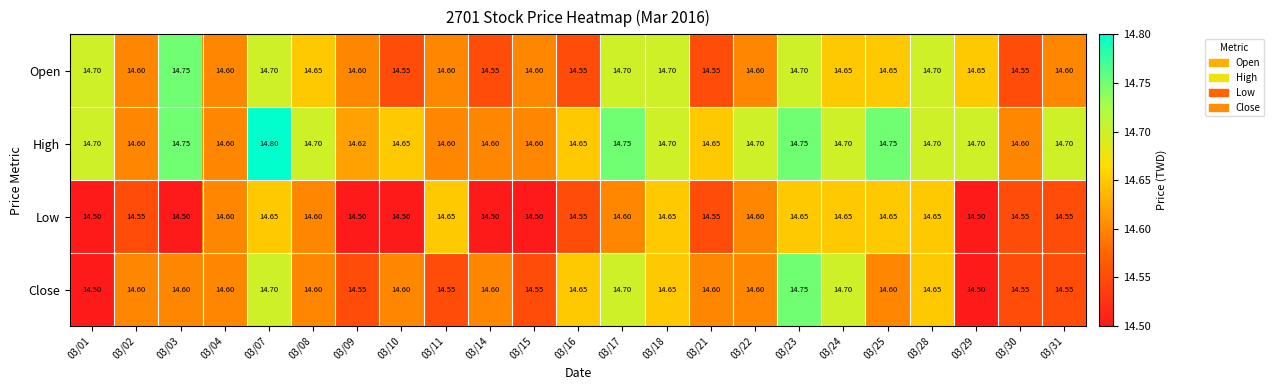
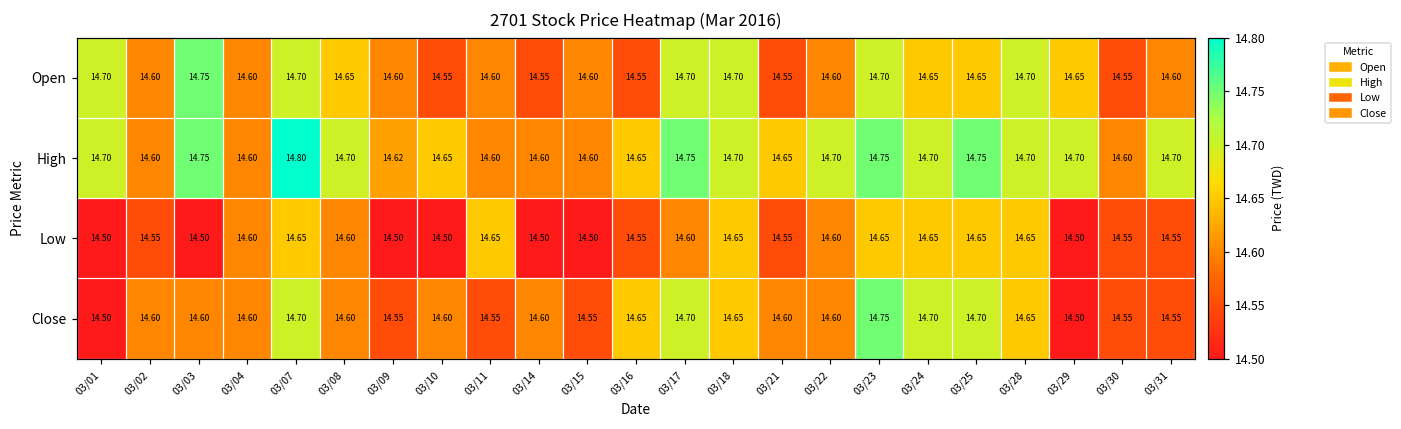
  {
    "Open": {
      "03/01": 14.70,
      "03/02": 14.60,
      "03/03": 14.75,
      "03/04": 14.60,
      "03/07": 14.70,
      "03/08": 14.65,
      "03/09": 14.60,
      "03/10": 14.55,
      "03/11": 14.60,
      "03/14": 14.55,
      "03/15": 14.60,
      "03/16": 14.55,
      "03/17": 14.70,
      "03/18": 14.70,
      "03/21": 14.55,
      "03/22": 14.60,
      "03/23": 14.70,
      "03/24": 14.65,
      "03/25": 14.65,
      "03/28": 14.70,
      "03/29": 14.65,
      "03/30": 14.55,
      "03/31": 14.60
    },
    "High": {
      "03/01": 14.70,
      "03/02": 14.60,
      "03/03": 14.75,
      "03/04": 14.60,
      "03/07": 14.80,
      "03/08": 14.70,
      "03/09": 14.62,
      "03/10": 14.65,
      "03/11": 14.60,
      "03/14": 14.60,
      "03/15": 14.60,
      "03/16": 14.65,
      "03/17": 14.75,
      "03/18": 14.70,
      "03/21": 14.65,
      "03/22": 14.70,
      "03/23": 14.75,
      "03/24": 14.70,
      "03/25": 14.75,
      "03/28": 14.70,
      "03/29": 14.70,
      "03/30": 14.60,
      "03/31": 14.70
    },
    "Low": {
      "03/01": 14.50,
      "03/02": 14.55,
      "03/03": 14.50,
      "03/04": 14.60,
      "03/07": 14.65,
      "03/08": 14.60,
      "03/09": 14.50,
      "03/10": 14.50,
      "03/11": 14.65,
      "03/14": 14.50,
      "03/15": 14.50,
      "03/16": 14.55,
      "03/17": 14.60,
      "03/18": 14.65,
      "03/21": 14.55,
      "03/22": 14.60,
      "03/23": 14.65,
      "03/24": 14.65,
      "03/25": 14.65,
      "03/28": 14.65,
      "03/29": 14.50,
      "03/30": 14.55,
      "03/31": 14.55
    },
    "Close": {
      "03/01": 14.50,
      "03/02": 14.60,
      "03/03": 14.60,
      "03/04": 14.60,
      "03/07": 14.70,
      "03/08": 14.60,
      "03/09": 14.55,
      "03/10": 14.60,
      "03/11": 14.55,
      "03/14": 14.60,
      "03/15": 14.55,
      "03/16": 14.65,
      "03/17": 14.70,
      "03/18": 14.65,
      "03/21": 14.60,
      "03/22": 14.60,
      "03/23": 14.75,
      "03/24": 14.70,
-     "03/25": 14.60,
+     "03/25": 14.70,
      "03/28": 14.65,
      "03/29": 14.50,
      "03/30": 14.55,
      "03/31": 14.55
    }
  }
